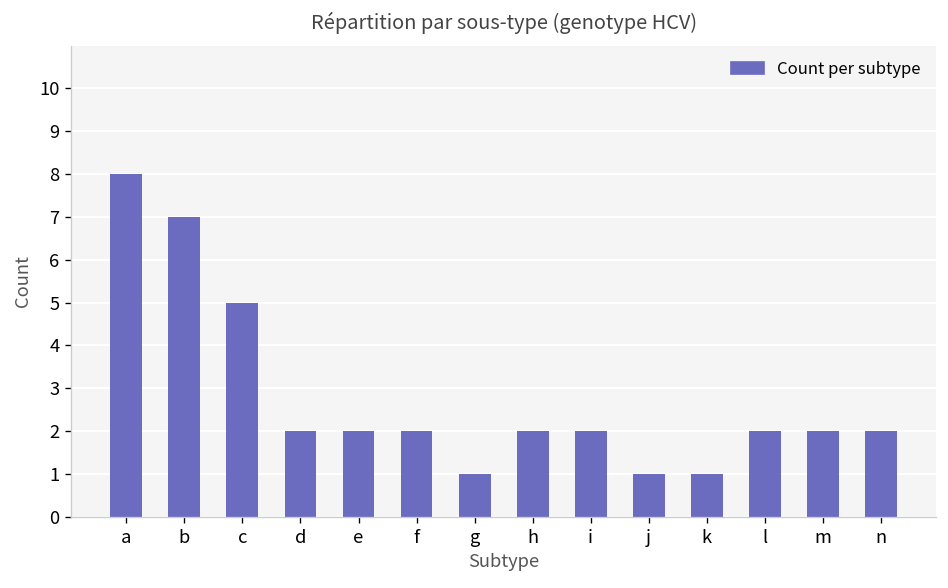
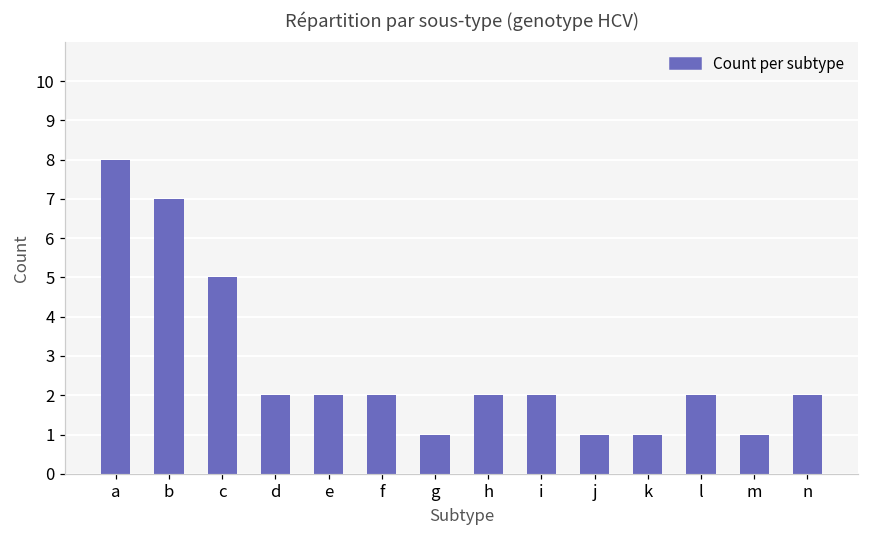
  {
    "a": 8,
    "b": 7,
    "c": 5,
    "d": 2,
    "e": 2,
    "f": 2,
    "g": 1,
    "h": 2,
    "i": 2,
    "j": 1,
    "k": 1,
    "l": 2,
-   "m": 2,
+   "m": 1,
    "n": 2
  }
